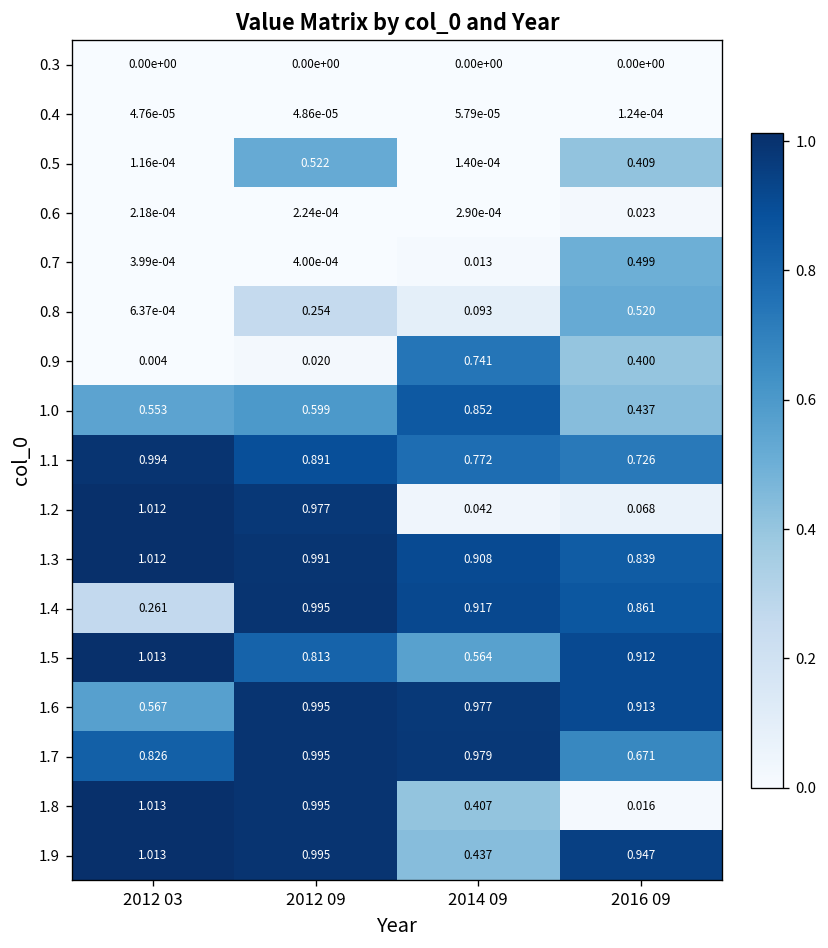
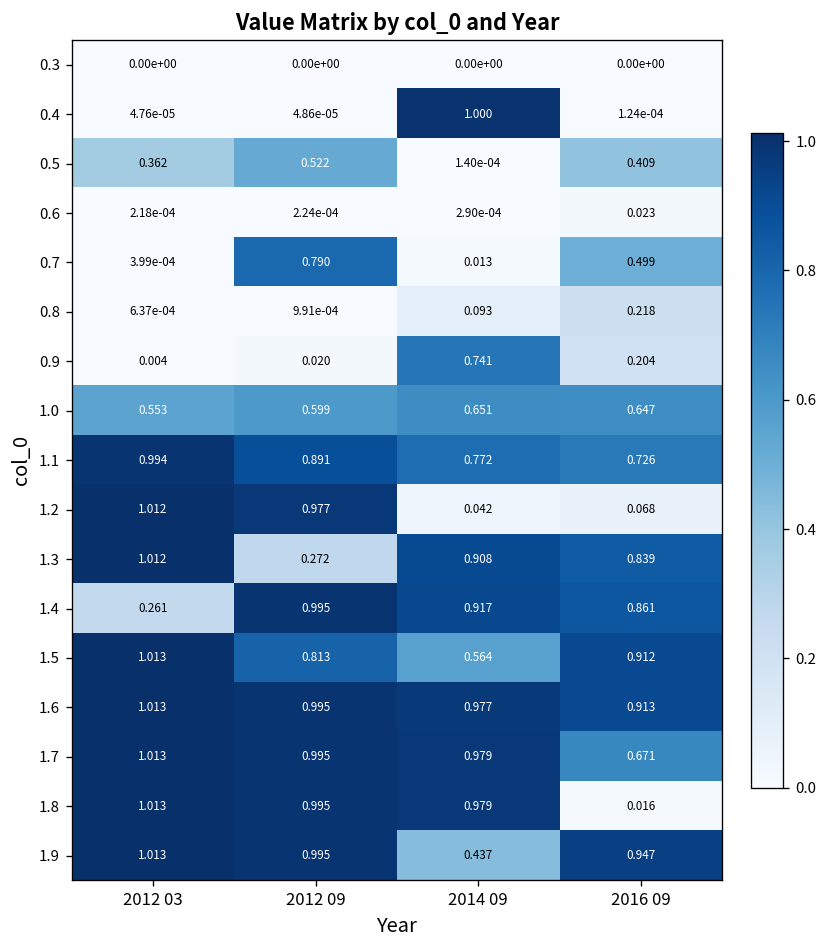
  {
    "0.3": {
      "2012 03": "0.00e+00",
      "2012 09": "0.00e+00",
      "2014 09": "0.00e+00",
      "2016 09": "0.00e+00"
    },
    "0.4": {
      "2012 03": "4.76e-05",
      "2012 09": "4.86e-05",
-     "2014 09": "5.79e-05",
+     "2014 09": "1.000",
      "2016 09": "1.24e-04"
    },
    "0.5": {
-     "2012 03": "1.16e-04",
+     "2012 03": "0.362",
      "2012 09": "0.522",
      "2014 09": "1.40e-04",
      "2016 09": "0.409"
    },
    "0.6": {
      "2012 03": "2.18e-04",
      "2012 09": "2.24e-04",
      "2014 09": "2.90e-04",
      "2016 09": "0.023"
    },
    "0.7": {
      "2012 03": "3.99e-04",
-     "2012 09": "4.00e-04",
+     "2012 09": "0.790",
      "2014 09": "0.013",
      "2016 09": "0.499"
    },
    "0.8": {
      "2012 03": "6.37e-04",
-     "2012 09": "0.254",
+     "2012 09": "9.91e-04",
      "2014 09": "0.093",
-     "2016 09": "0.520"
+     "2016 09": "0.218"
    },
    "0.9": {
      "2012 03": "0.004",
      "2012 09": "0.020",
      "2014 09": "0.741",
-     "2016 09": "0.400"
+     "2016 09": "0.204"
    },
    "1.0": {
      "2012 03": "0.553",
      "2012 09": "0.599",
-     "2014 09": "0.852",
-     "2016 09": "0.437"
+     "2014 09": "0.651",
+     "2016 09": "0.647"
    },
    "1.1": {
      "2012 03": "0.994",
      "2012 09": "0.891",
      "2014 09": "0.772",
      "2016 09": "0.726"
    },
    "1.2": {
      "2012 03": "1.012",
      "2012 09": "0.977",
      "2014 09": "0.042",
      "2016 09": "0.068"
    },
    "1.3": {
      "2012 03": "1.012",
-     "2012 09": "0.991",
+     "2012 09": "0.272",
      "2014 09": "0.908",
      "2016 09": "0.839"
    },
    "1.4": {
      "2012 03": "0.261",
      "2012 09": "0.995",
      "2014 09": "0.917",
      "2016 09": "0.861"
    },
    "1.5": {
      "2012 03": "1.013",
      "2012 09": "0.813",
      "2014 09": "0.564",
      "2016 09": "0.912"
    },
    "1.6": {
-     "2012 03": "0.567",
+     "2012 03": "1.013",
      "2012 09": "0.995",
      "2014 09": "0.977",
      "2016 09": "0.913"
    },
    "1.7": {
-     "2012 03": "0.826",
+     "2012 03": "1.013",
      "2012 09": "0.995",
      "2014 09": "0.979",
      "2016 09": "0.671"
    },
    "1.8": {
      "2012 03": "1.013",
      "2012 09": "0.995",
-     "2014 09": "0.407",
+     "2014 09": "0.979",
      "2016 09": "0.016"
    },
    "1.9": {
      "2012 03": "1.013",
      "2012 09": "0.995",
      "2014 09": "0.437",
      "2016 09": "0.947"
    }
  }
